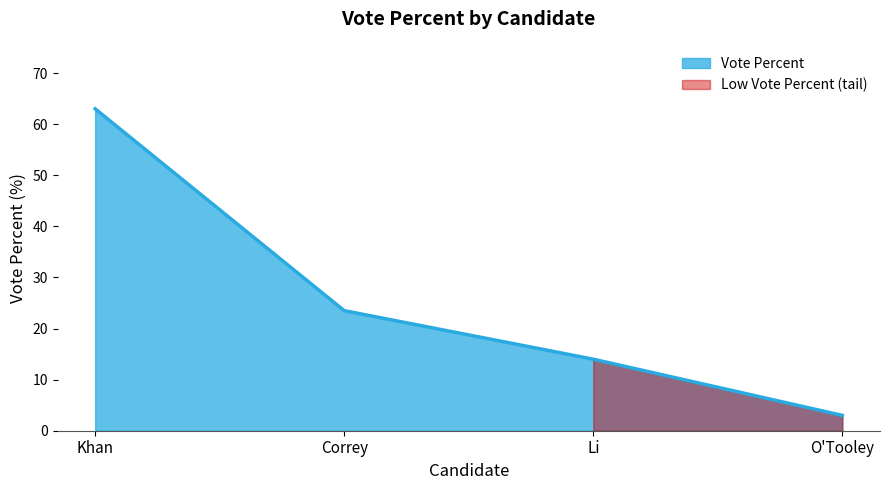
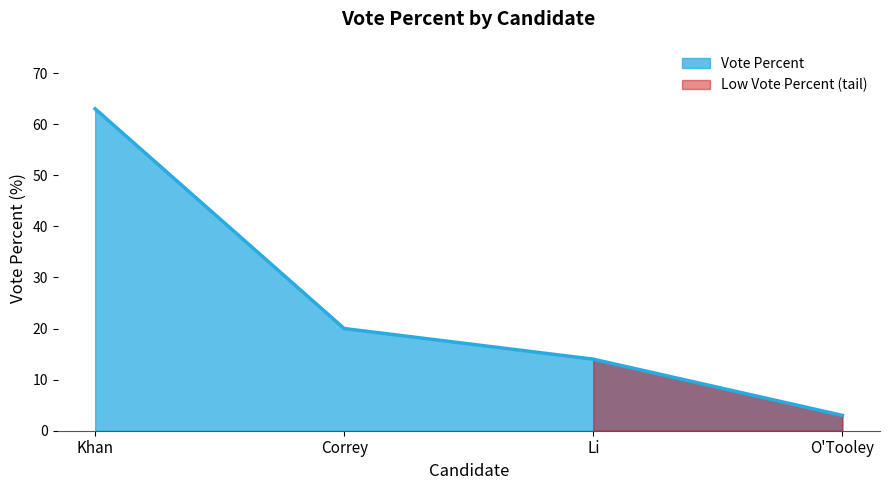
  {
    "Vote Percent": {
      "Khan": 63,
-     "Correy": 24
+     "Correy": 20
    }
  }
